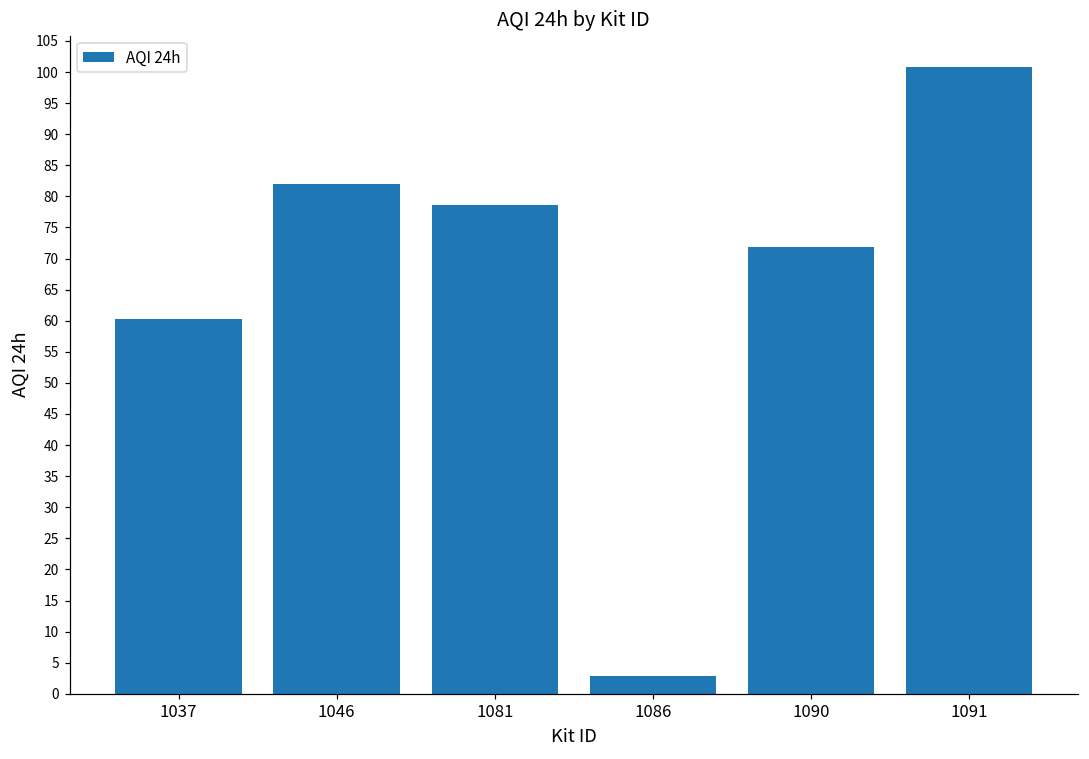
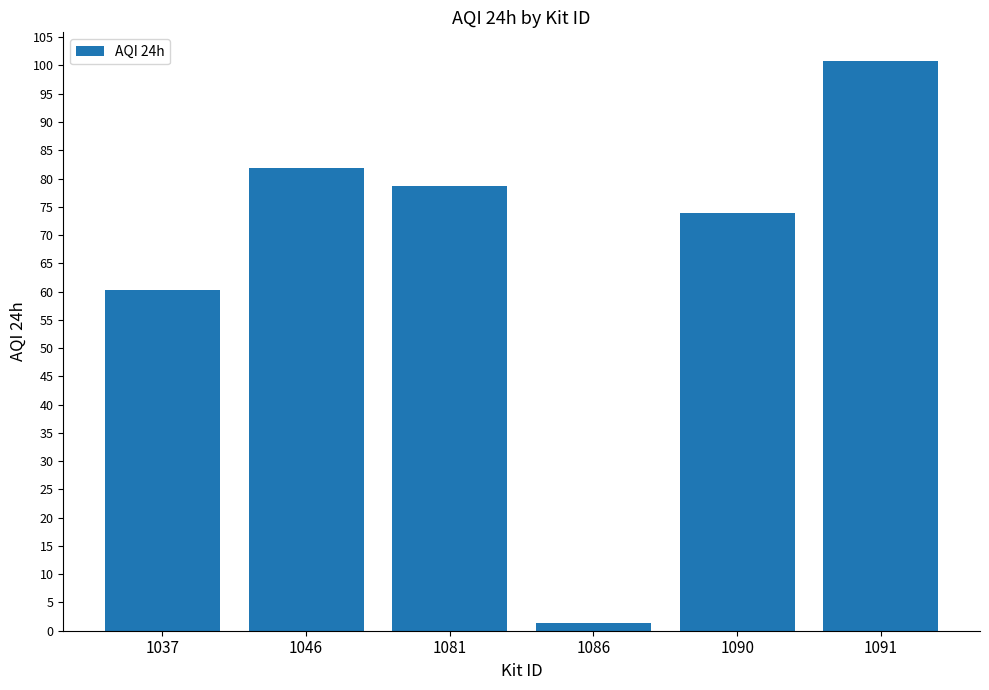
  {
    "1037": 60,
    "1046": 82,
    "1081": 79,
-   "1086": 3,
-   "1090": 72,
+   "1086": 1,
+   "1090": 74,
    "1091": 101
  }
